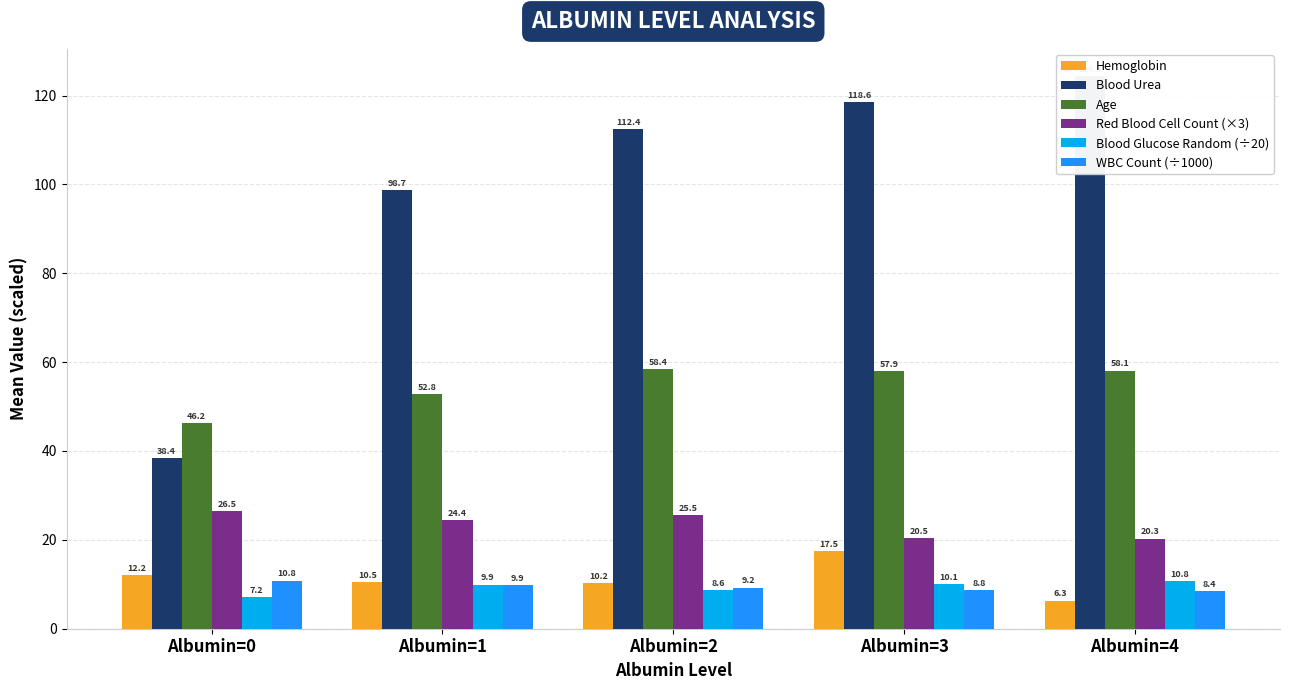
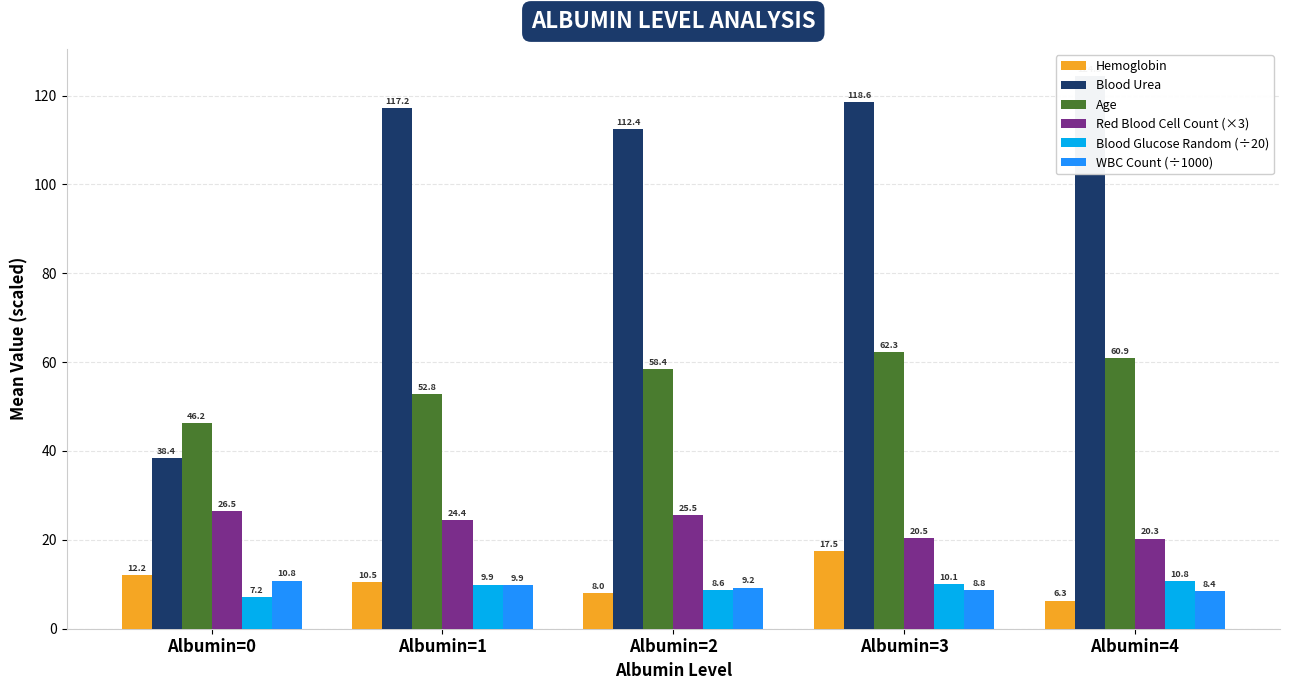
  {
    "Hemoglobin": {
      "Albumin=0": 12.2,
      "Albumin=1": 10.5,
-     "Albumin=2": 10.2,
+     "Albumin=2": 8.0,
      "Albumin=3": 17.5,
      "Albumin=4": 6.3
    },
    "Blood Urea": {
      "Albumin=0": 38.4,
-     "Albumin=1": 98.7,
+     "Albumin=1": 117.2,
      "Albumin=2": 112.4,
      "Albumin=3": 118.6
    },
    "Age": {
      "Albumin=0": 46.2,
      "Albumin=1": 52.8,
      "Albumin=2": 58.4,
-     "Albumin=3": 57.9,
-     "Albumin=4": 58.1
+     "Albumin=3": 62.3,
+     "Albumin=4": 60.9
    },
    "Red Blood Cell Count (×3)": {
      "Albumin=0": 26.5,
      "Albumin=1": 24.4,
      "Albumin=2": 25.5,
      "Albumin=3": 20.5,
      "Albumin=4": 20.3
    }
  }
